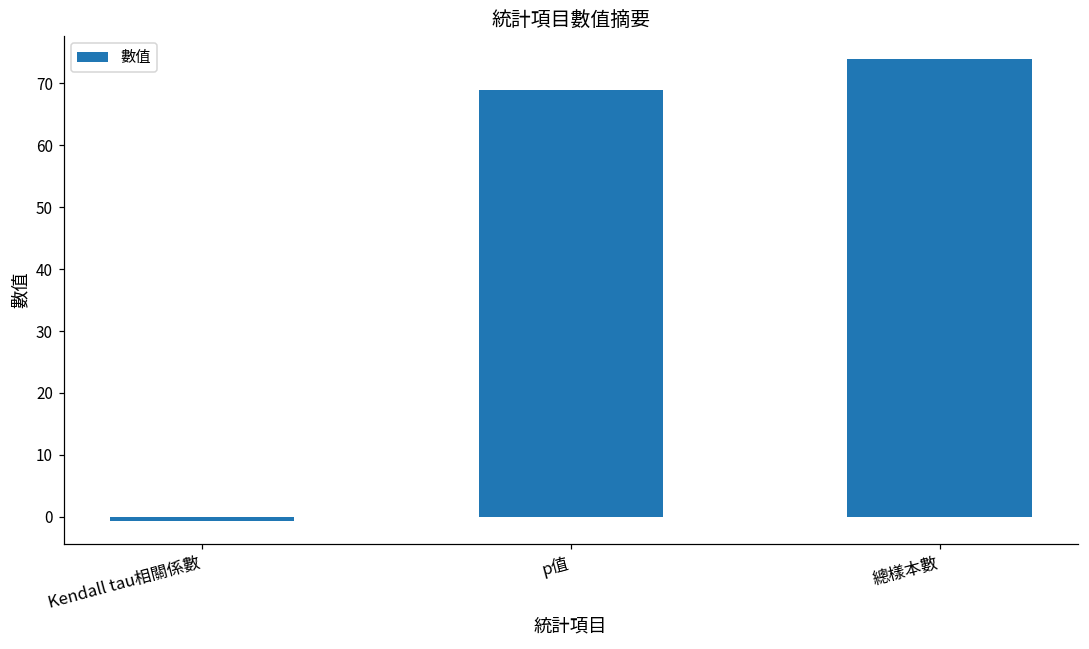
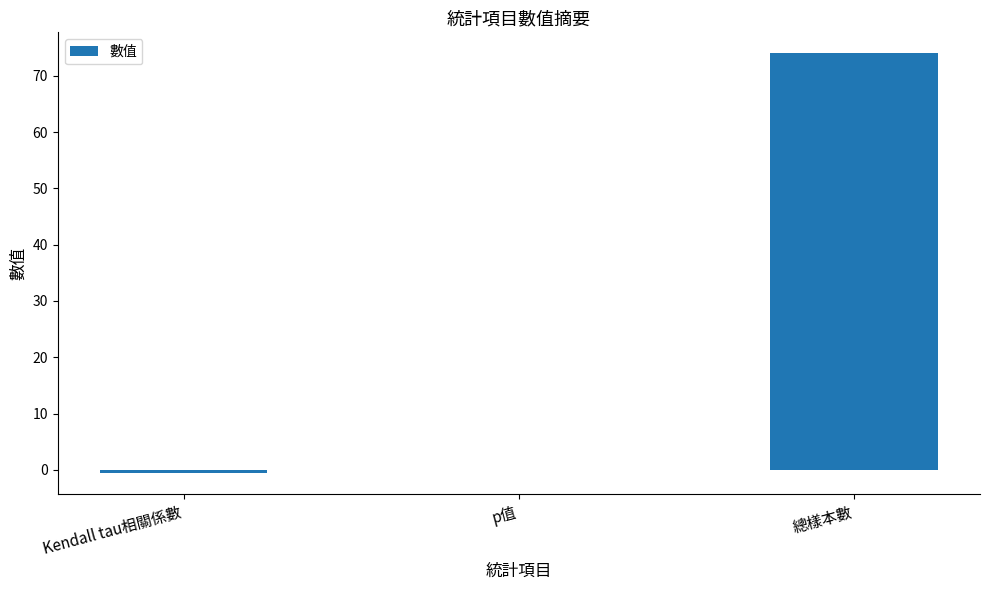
  {
    "Kendall tau相關係數": -1,
-   "p值": 69,
+   "p值": 0,
    "總樣本數": 74
  }
